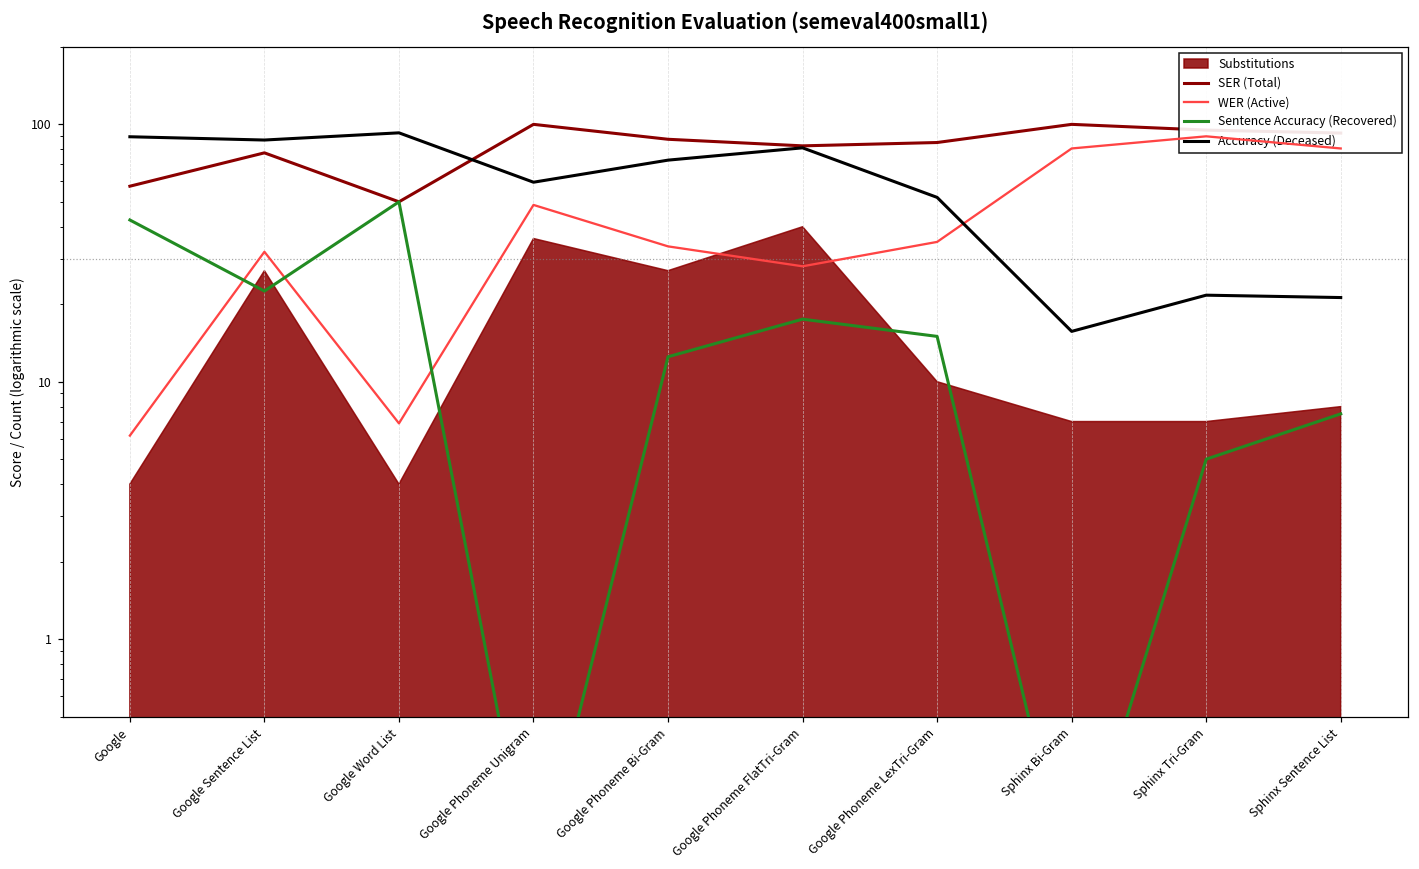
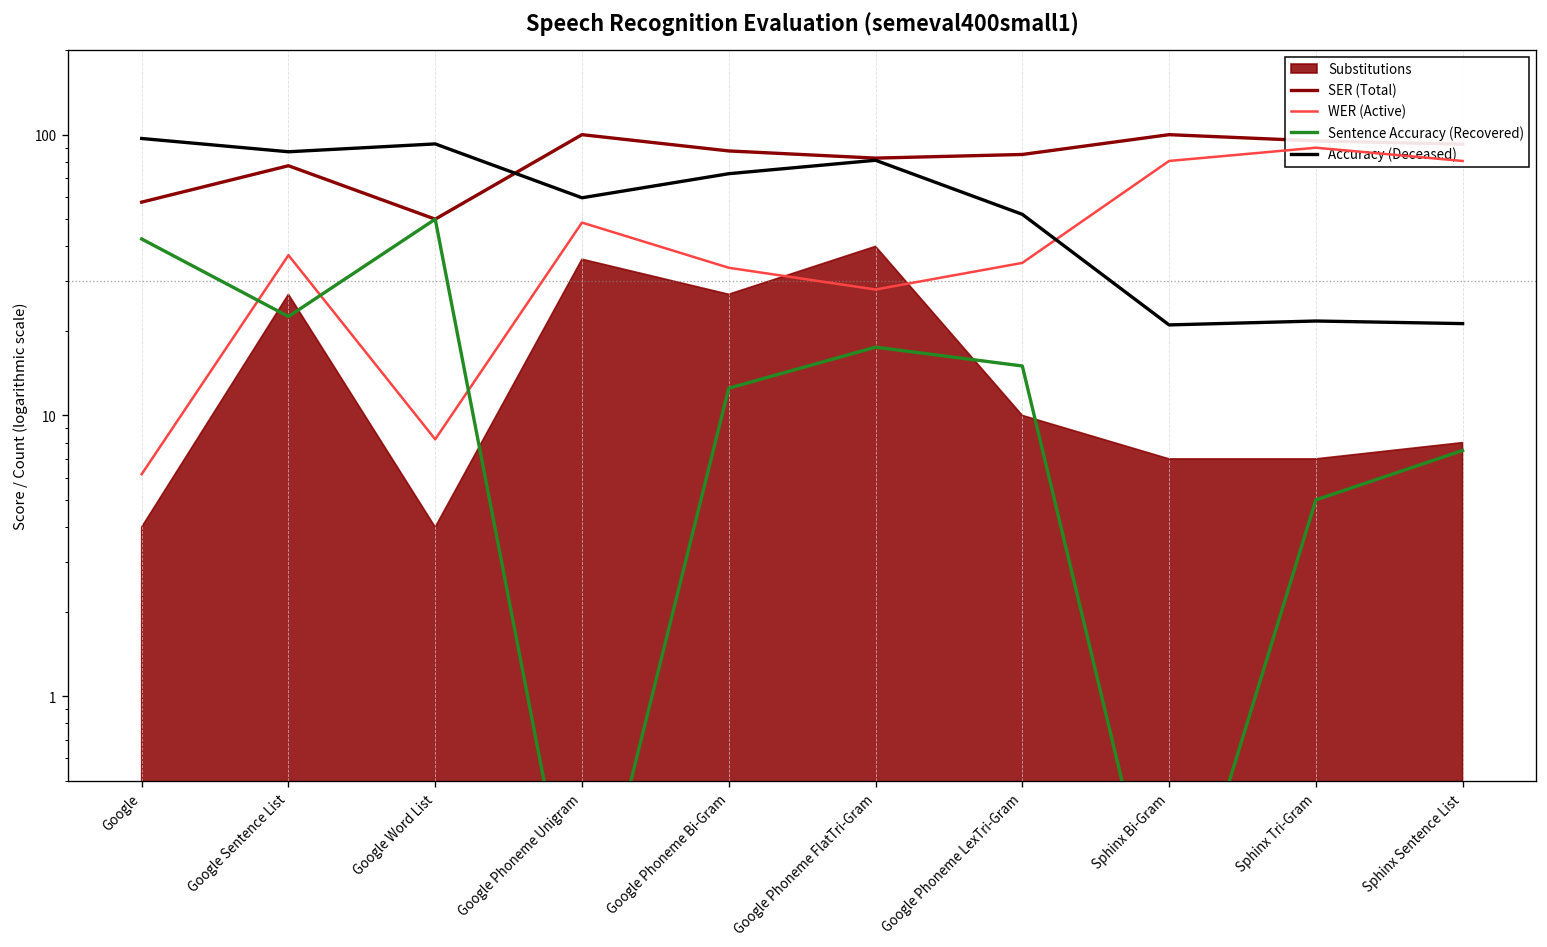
  {
    "WER (Active)": {
      "Google": 6.2,
-     "Google Sentence List": 32,
-     "Google Word List": 6.9,
+     "Google Sentence List": 37,
+     "Google Word List": 8.2,
      "Google Phoneme Unigram": 49,
      "Google Phoneme Bi-Gram": 34,
      "Google Phoneme FlatTri-Gram": 28,
      "Google Phoneme LexTri-Gram": 35,
      "Sphinx Bi-Gram": 81,
      "Sphinx Sentence List": 81
    },
    "Sentence Accuracy (Recovered)": {
      "Google": 43,
      "Google Sentence List": 23,
      "Google Phoneme Bi-Gram": 13,
      "Google Phoneme FlatTri-Gram": 18,
      "Google Phoneme LexTri-Gram": 15,
      "Sphinx Tri-Gram": 5.0,
      "Sphinx Sentence List": 7.5
    },
    "Accuracy (Deceased)": {
-     "Google": 89,
+     "Google": 97,
      "Google Sentence List": 87,
      "Google Word List": 93,
      "Google Phoneme Unigram": 60,
      "Google Phoneme Bi-Gram": 73,
      "Google Phoneme LexTri-Gram": 52,
-     "Sphinx Bi-Gram": 16,
+     "Sphinx Bi-Gram": 21,
      "Sphinx Tri-Gram": 22,
      "Sphinx Sentence List": 21
    }
  }
